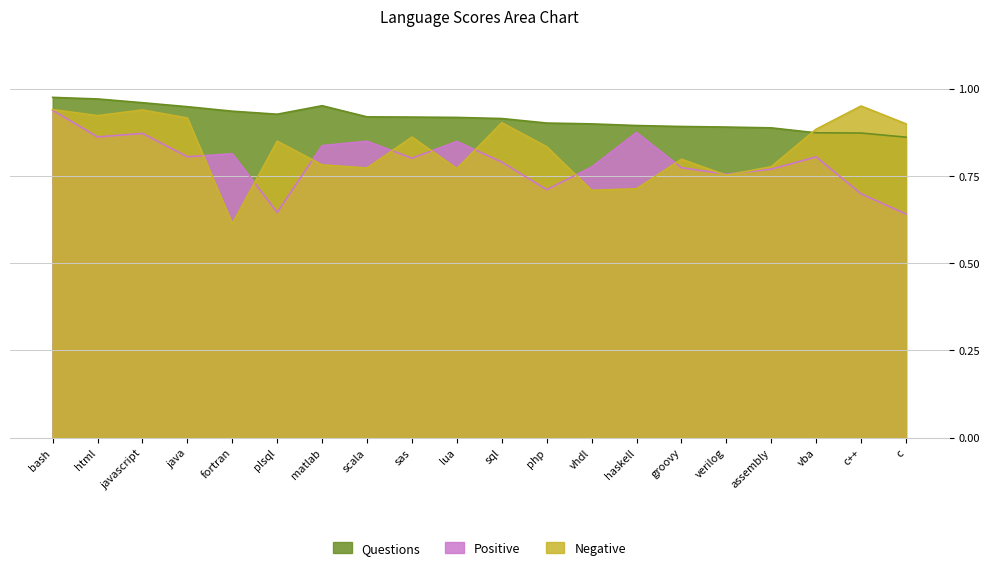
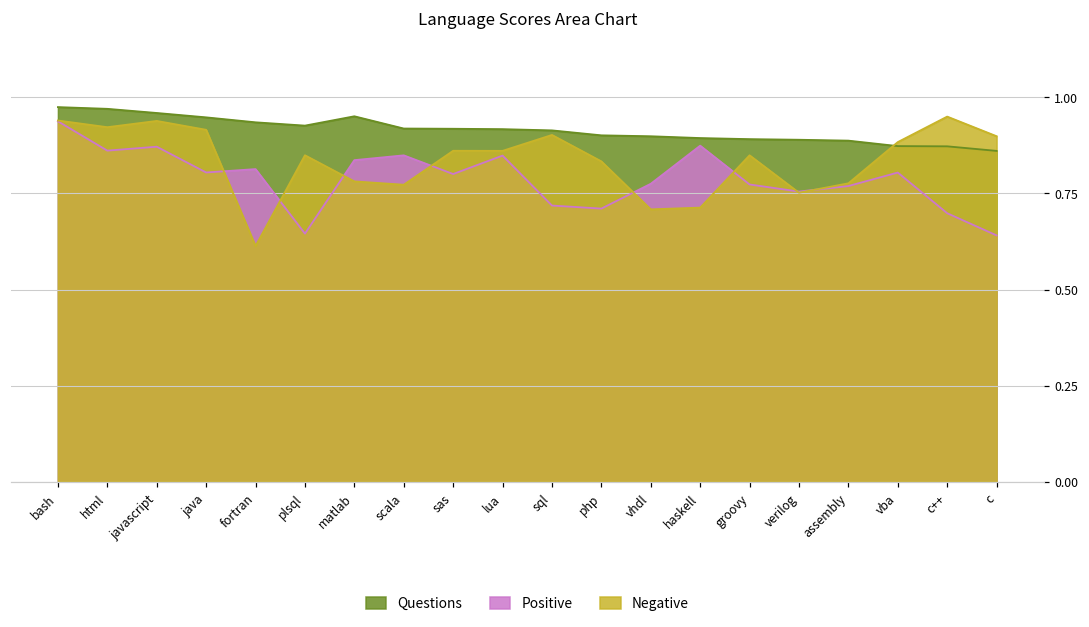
  {
    "Questions": {
      "bash": 0.97,
      "html": 0.97,
      "javascript": 0.96,
      "java": 0.95,
      "fortran": 0.94,
      "plsql": 0.93,
      "matlab": 0.95,
      "scala": 0.92,
      "sas": 0.92,
      "lua": 0.92,
      "sql": 0.91,
      "php": 0.90,
      "vhdl": 0.90,
      "haskell": 0.89,
      "groovy": 0.89,
      "verilog": 0.89,
      "assembly": 0.89,
      "vba": 0.87,
      "c++": 0.87,
      "c": 0.86
    },
    "Positive": {
      "html": 0.86,
      "javascript": 0.87,
      "java": 0.80,
      "fortran": 0.81,
      "plsql": 0.65,
      "matlab": 0.84,
      "scala": 0.85,
      "sas": 0.80,
      "lua": 0.85,
-     "sql": 0.79,
+     "sql": 0.72,
      "php": 0.71,
      "vhdl": 0.78,
      "haskell": 0.87,
      "groovy": 0.77,
      "vba": 0.80,
      "c++": 0.70,
      "c": 0.64
    },
    "Negative": {
      "html": 0.92,
      "javascript": 0.94,
      "java": 0.92,
      "fortran": 0.61,
      "plsql": 0.85,
      "matlab": 0.78,
      "scala": 0.77,
      "sas": 0.86,
-     "lua": 0.77,
+     "lua": 0.86,
      "sql": 0.90,
      "php": 0.83,
      "vhdl": 0.71,
      "haskell": 0.71,
-     "groovy": 0.80,
+     "groovy": 0.85,
      "vba": 0.88,
      "c++": 0.95,
      "c": 0.90
    }
  }
